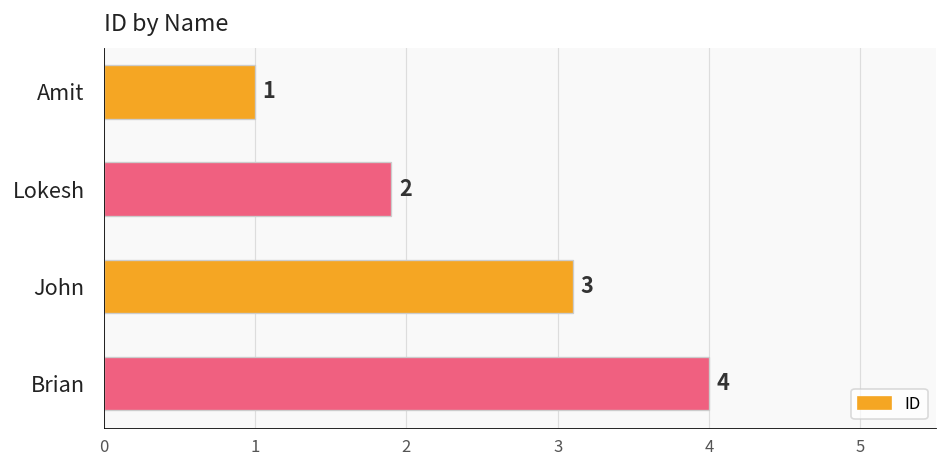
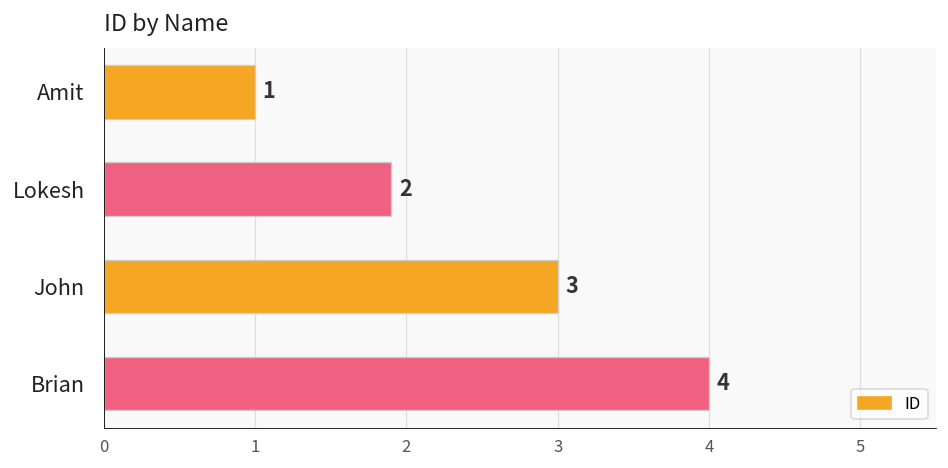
  {
-   "John": 3.1
+   "John": 3.0
  }
